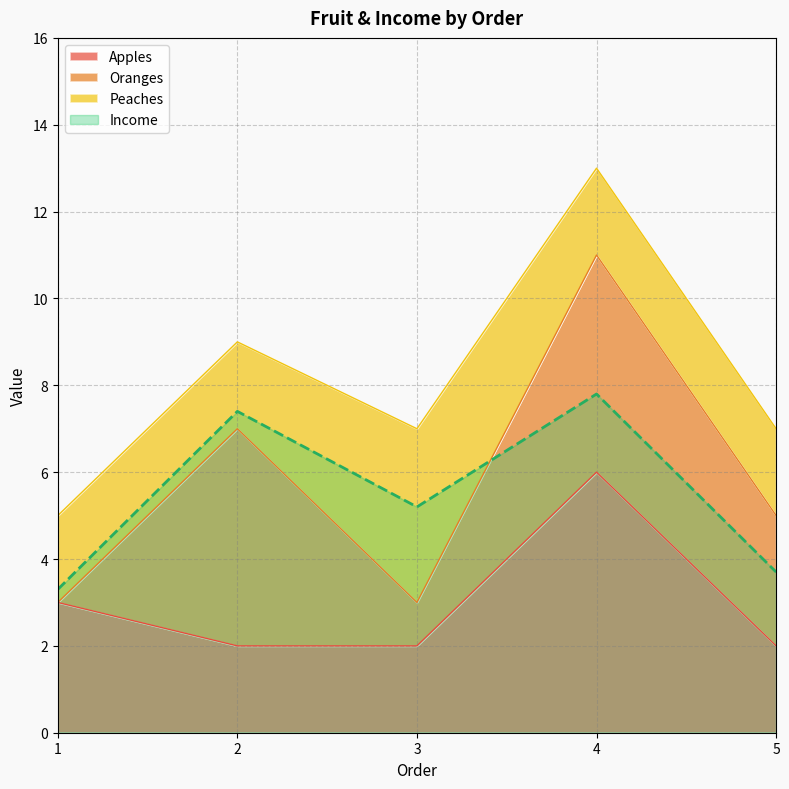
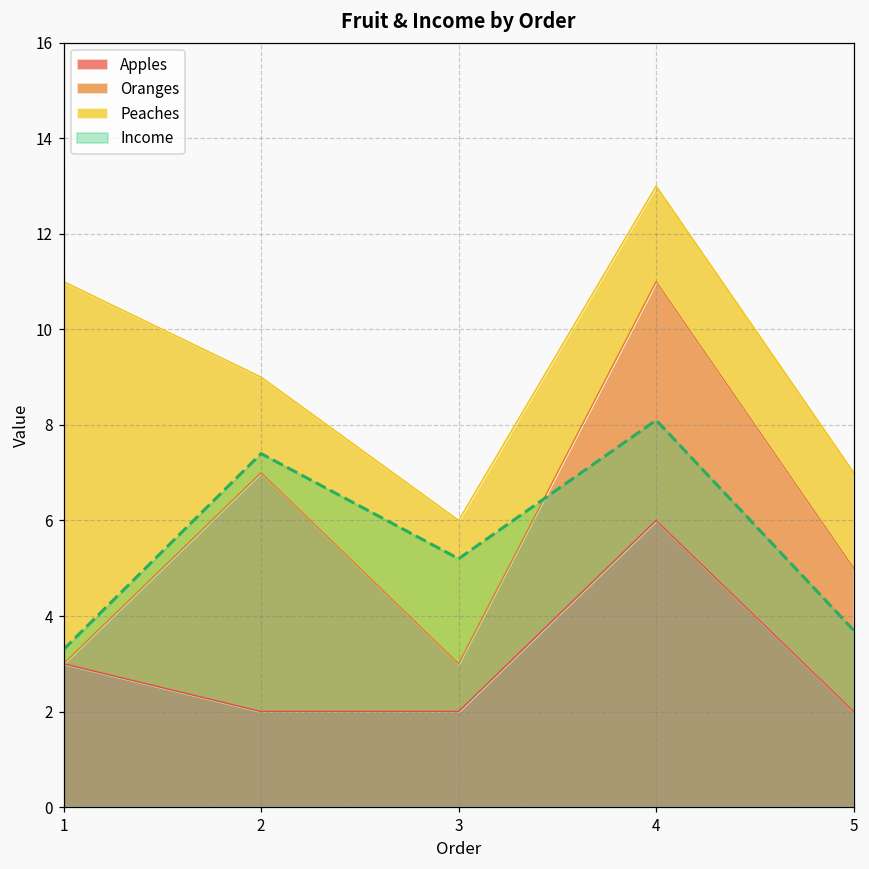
  {
    "Peaches": {
-     "1": 2,
+     "1": 8,
      "2": 2,
-     "3": 4,
+     "3": 3,
      "4": 2,
      "5": 2
    },
    "Income": {
      "1": 3.3,
      "2": 7.4,
      "3": 5.2,
-     "4": 7.8,
+     "4": 8.1,
      "5": 3.7
    }
  }
